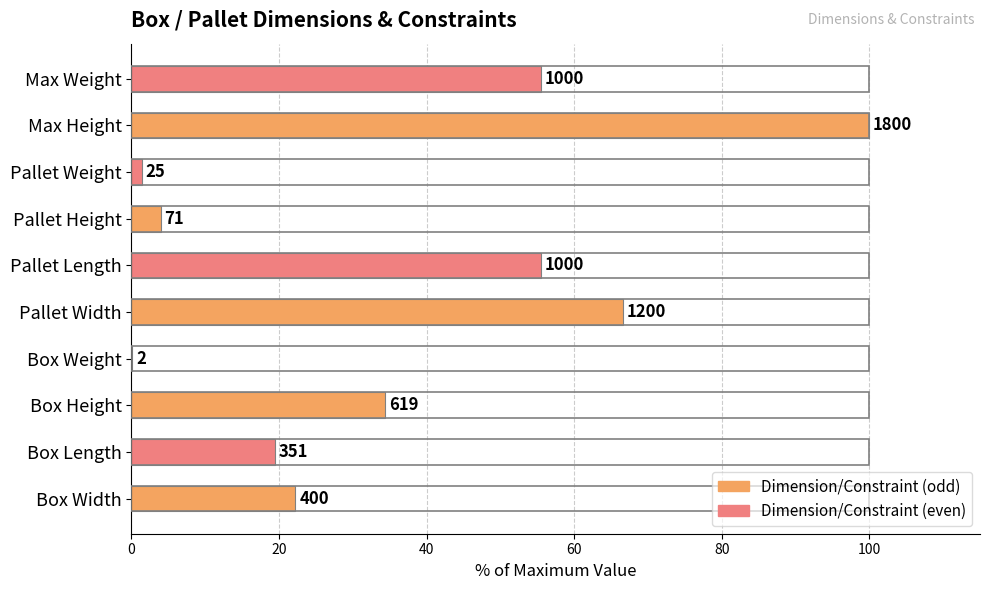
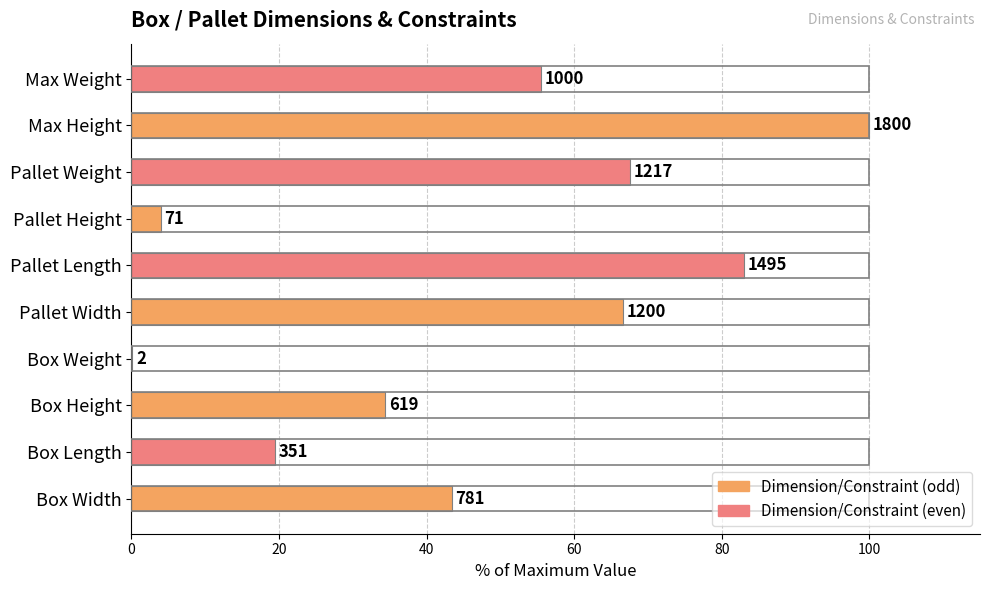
  {
-   "Pallet Weight": 25,
-   "Pallet Length": 1000,
-   "Box Width": 400
+   "Pallet Weight": 1217,
+   "Pallet Length": 1495,
+   "Box Width": 781
  }
